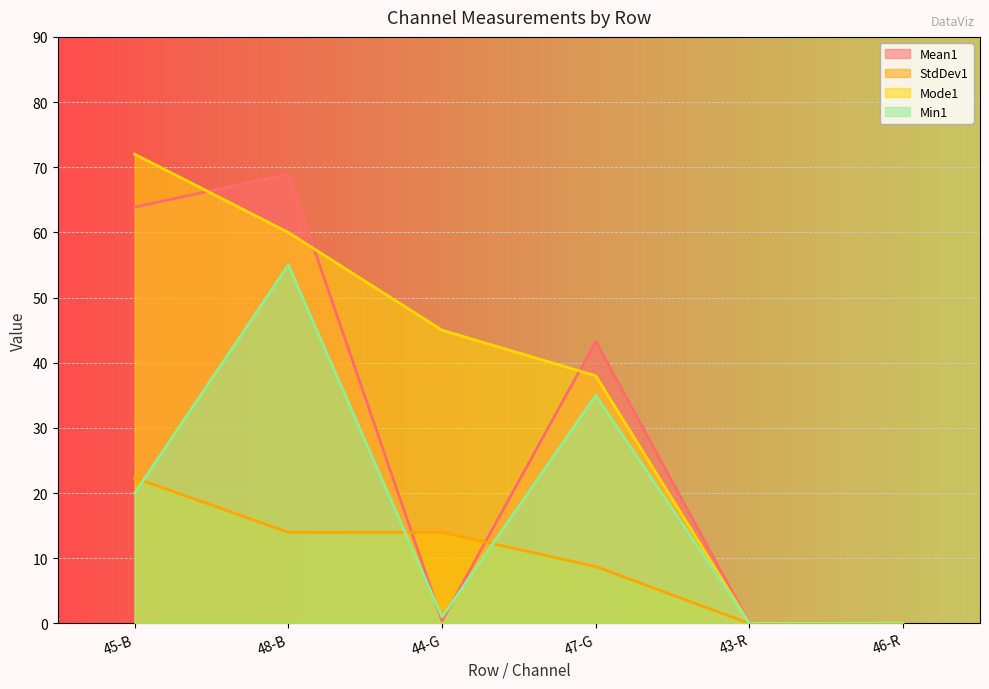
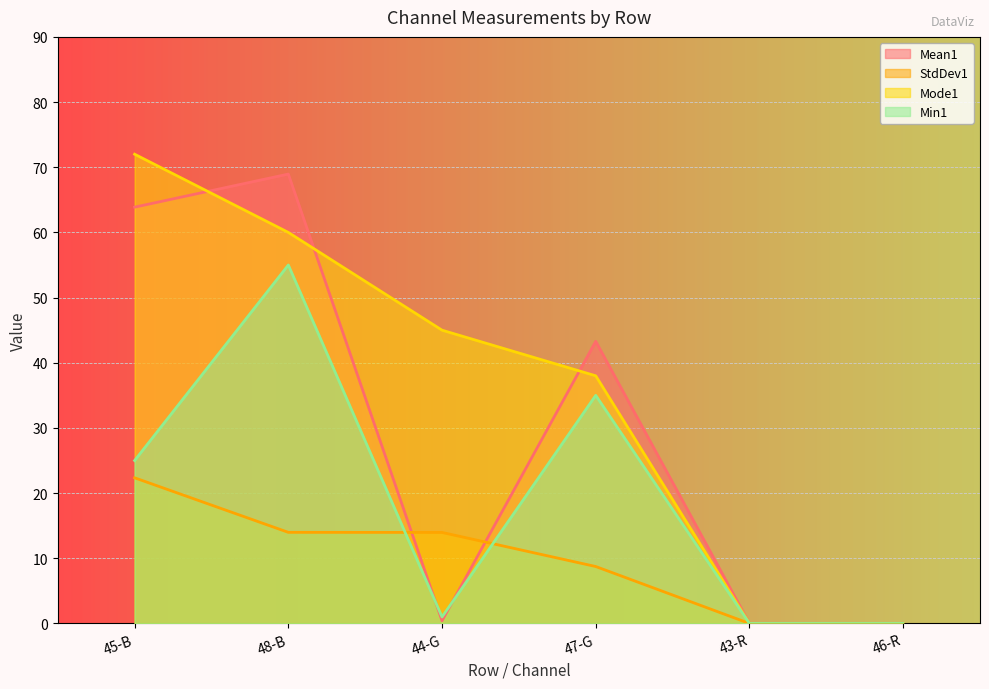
  {
    "Mean1": {
      "45-B": 64,
      "48-B": 69,
      "44-G": 0,
      "47-G": 43
    },
    "Min1": {
-     "45-B": 20,
+     "45-B": 25,
      "48-B": 55,
      "44-G": 1,
      "47-G": 35
    }
  }
